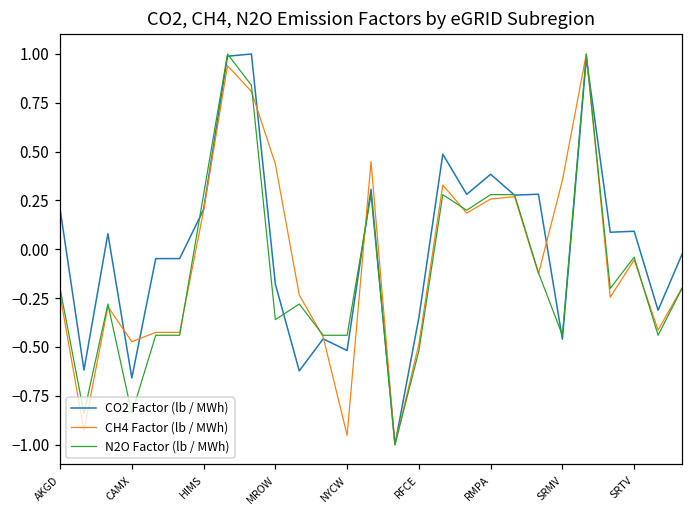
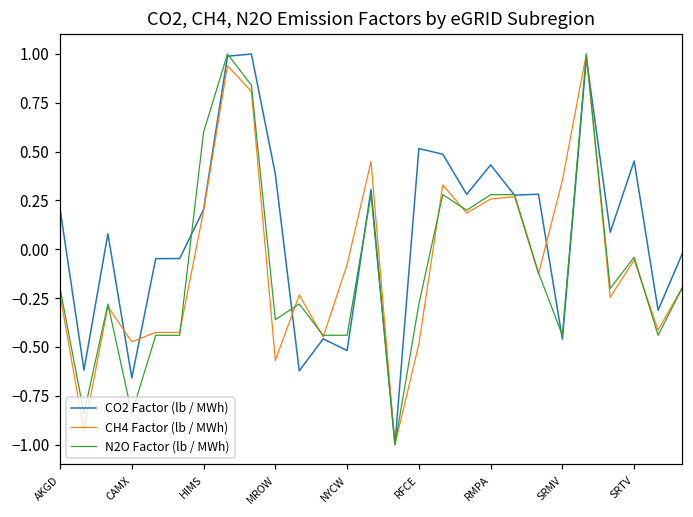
  {
    "CO2 Factor (lb / MWh)": {
      "AKGD": 0.21,
      "CAMX": -0.66,
-     "MROW": -0.18,
+     "MROW": 0.38,
      "NYCW": -0.52,
-     "RFCE": -0.35,
-     "RMPA": 0.38,
+     "RFCE": 0.52,
+     "RMPA": 0.43,
      "SRMV": -0.46,
-     "SRTV": 0.09
+     "SRTV": 0.45
    },
    "CH4 Factor (lb / MWh)": {
      "AKGD": -0.23,
      "CAMX": -0.47,
-     "MROW": 0.44,
-     "NYCW": -0.95,
+     "MROW": -0.57,
+     "NYCW": -0.08,
      "RFCE": -0.49,
      "RMPA": 0.26,
      "SRMV": 0.35
    },
    "N2O Factor (lb / MWh)": {
      "AKGD": -0.20,
-     "HIMS": 0.28,
+     "HIMS": 0.60,
      "MROW": -0.36,
      "NYCW": -0.44,
-     "RFCE": -0.52,
+     "RFCE": -0.28,
      "RMPA": 0.28,
      "SRMV": -0.44
    }
  }
